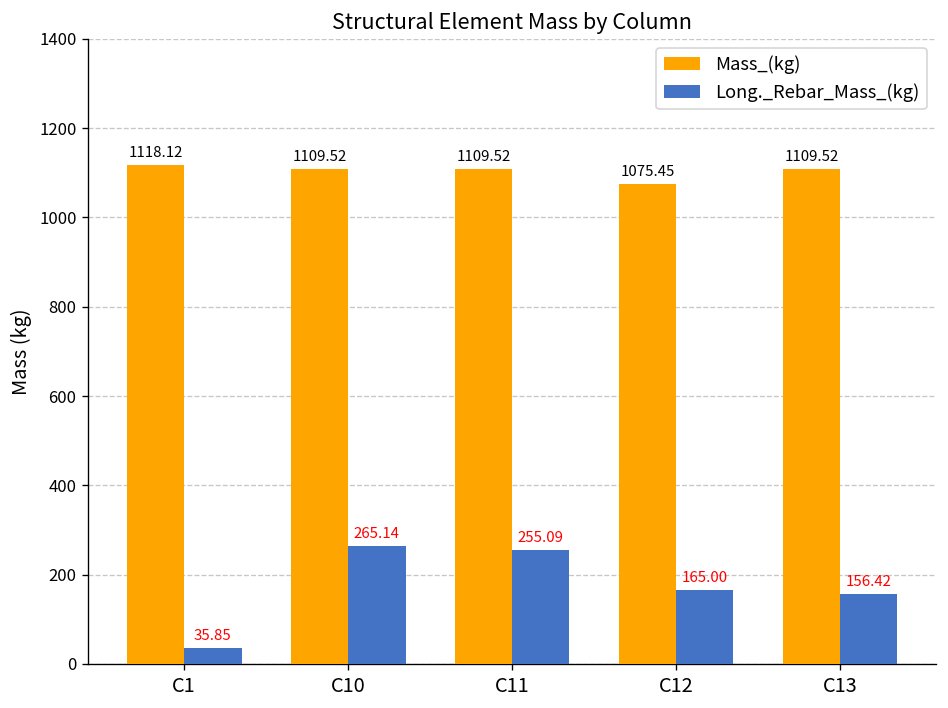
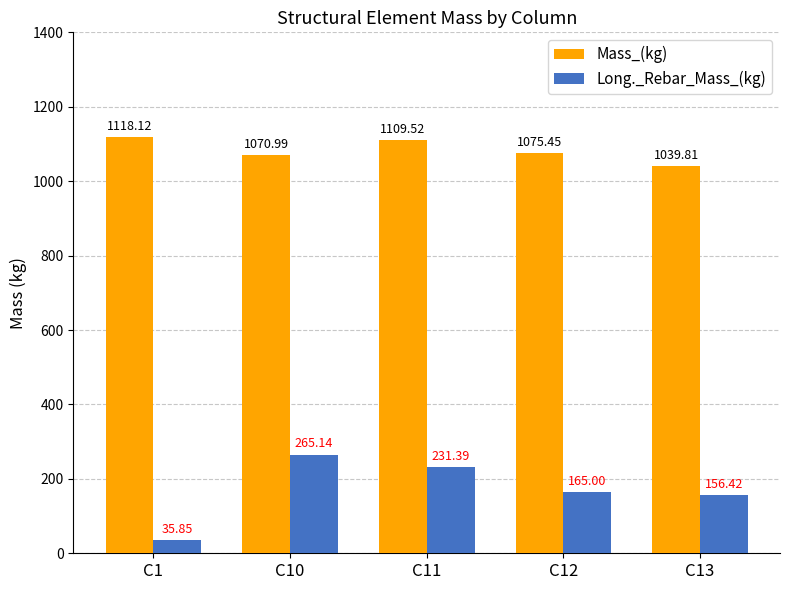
  {
    "Mass_(kg)": {
      "C1": 1118.12,
-     "C10": 1109.52,
+     "C10": 1070.99,
      "C11": 1109.52,
      "C12": 1075.45,
-     "C13": 1109.52
+     "C13": 1039.81
    },
    "Long._Rebar_Mass_(kg)": {
      "C1": 35.85,
      "C10": 265.14,
-     "C11": 255.09,
+     "C11": 231.39,
      "C12": 165.00,
      "C13": 156.42
    }
  }
